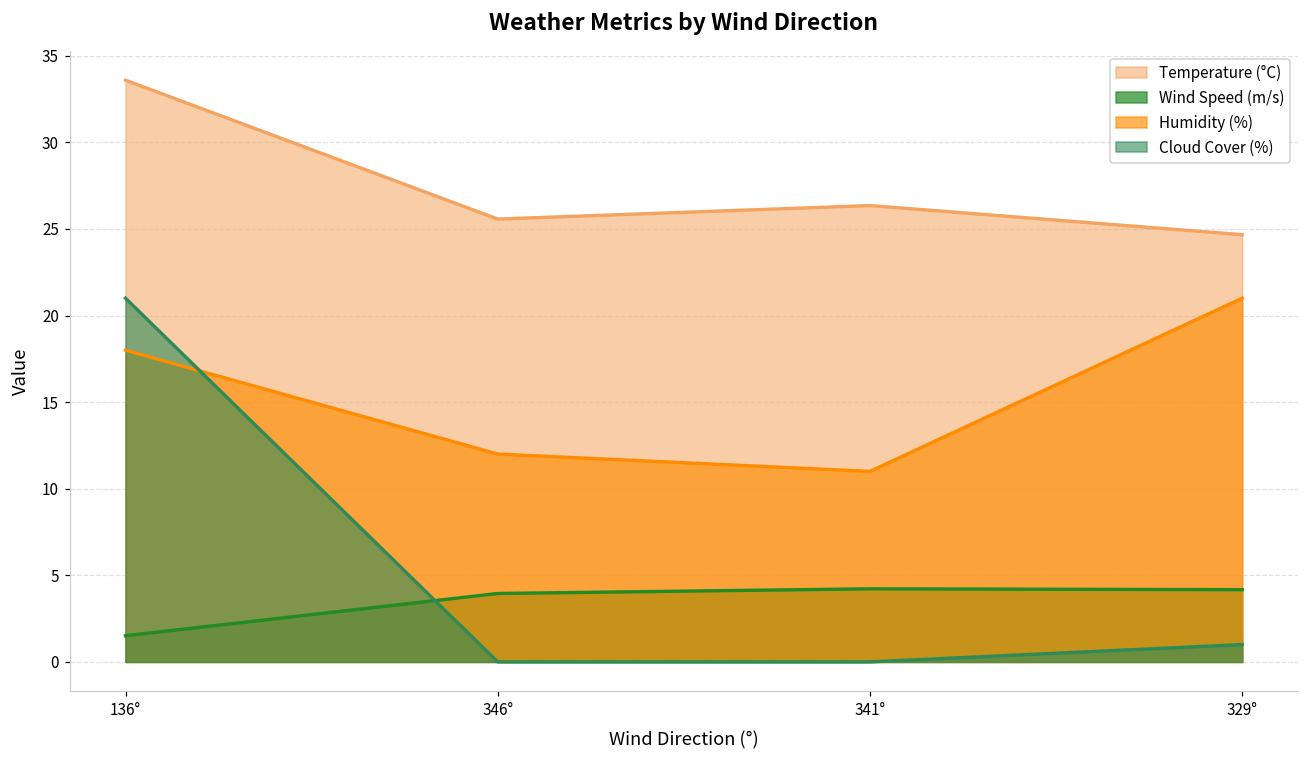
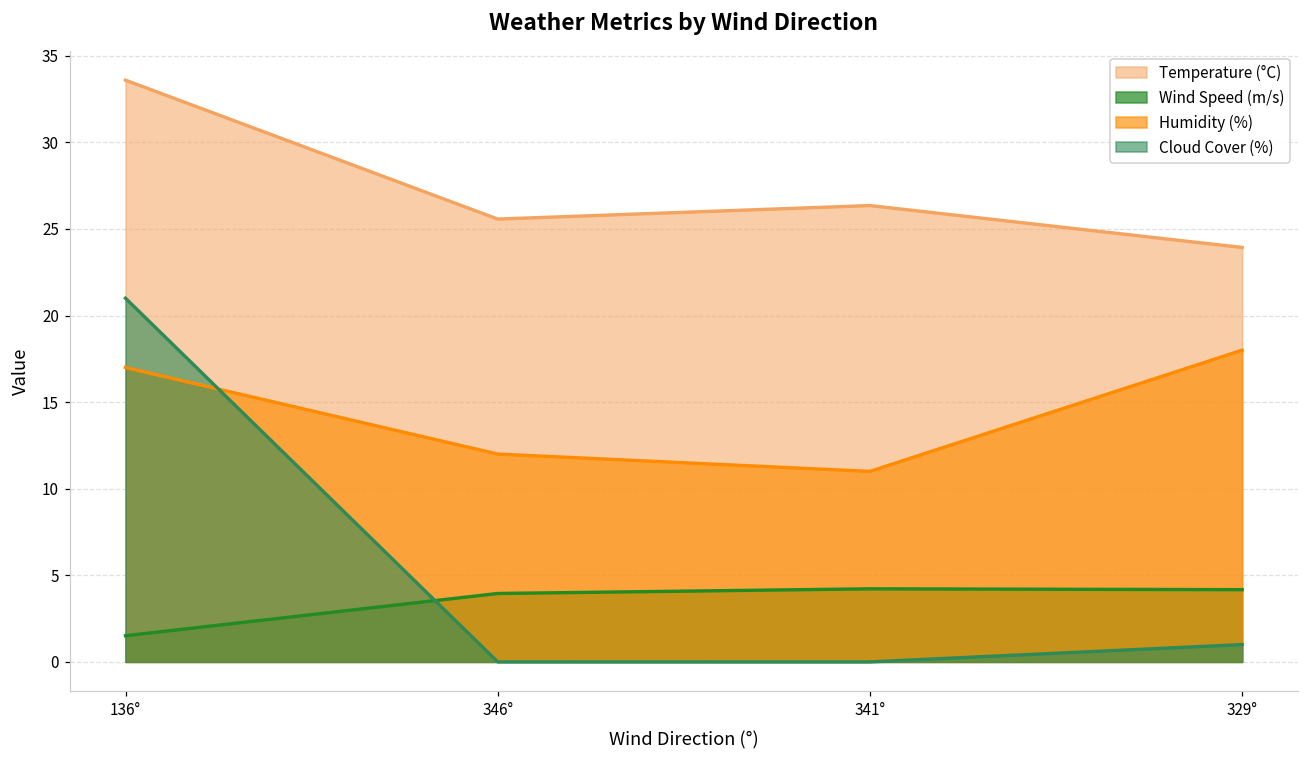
  {
    "Temperature (°C)": {
      "136°": 33.6,
      "346°": 25.6,
      "341°": 26.4,
-     "329°": 24.7
+     "329°": 23.9
    },
    "Humidity (%)": {
-     "136°": 18,
+     "136°": 17,
      "346°": 12,
      "341°": 11,
-     "329°": 21
+     "329°": 18
    }
  }
